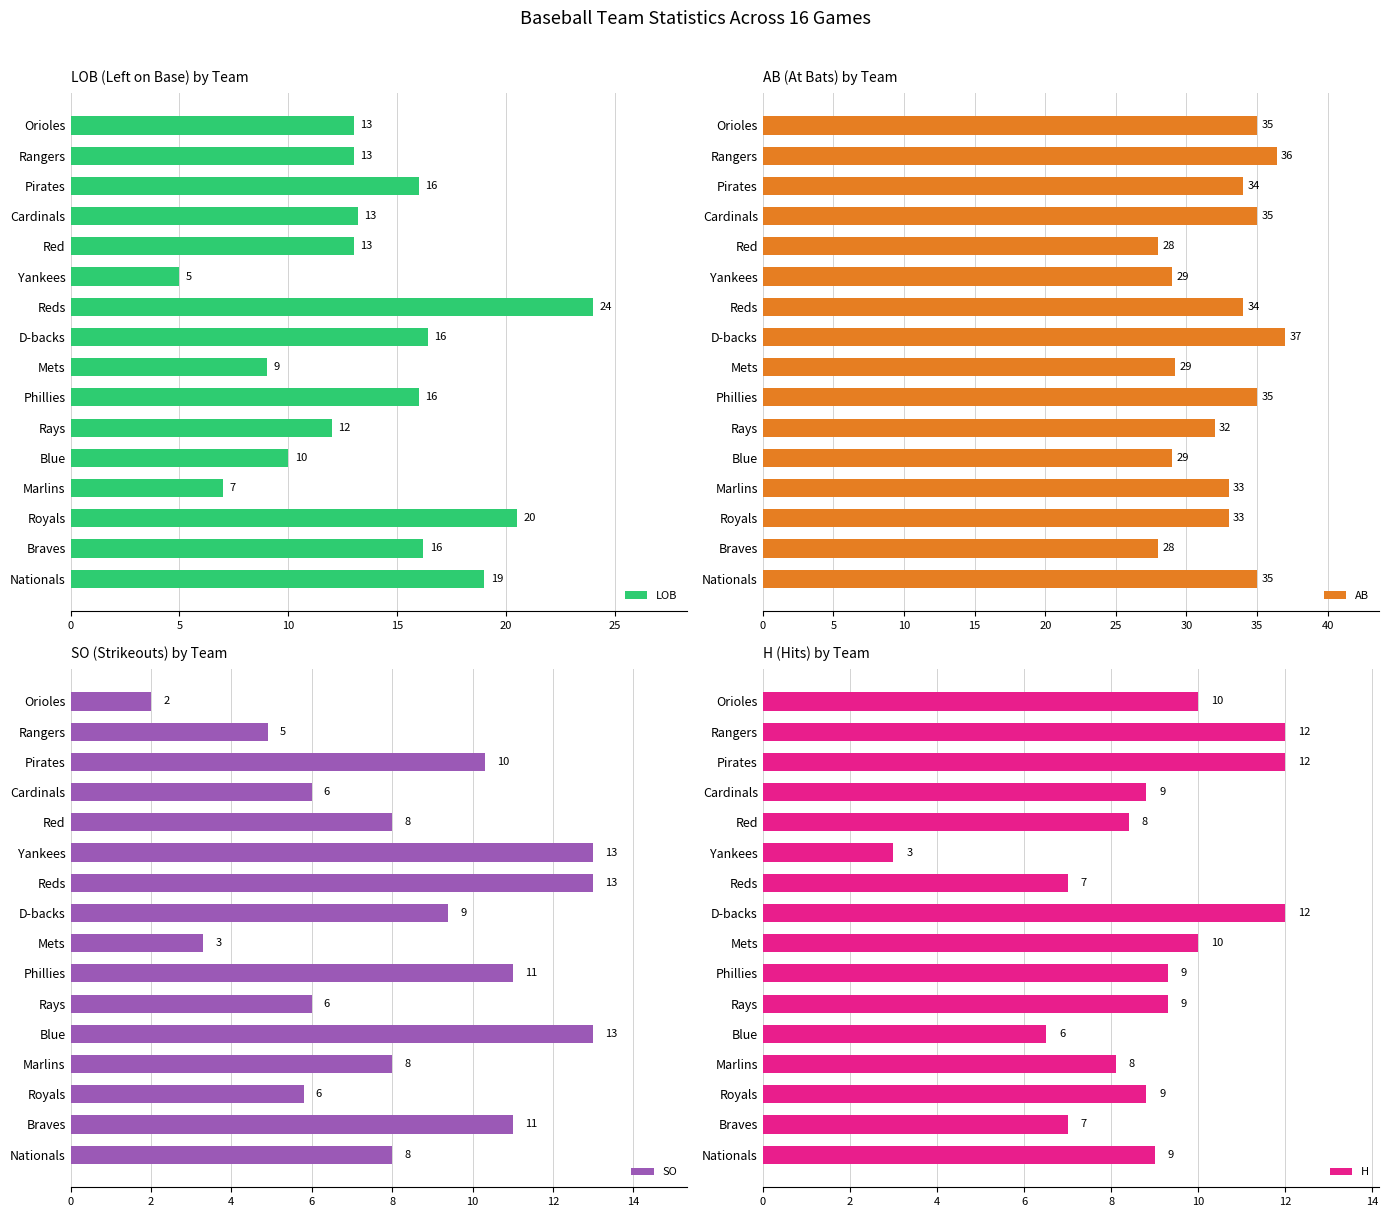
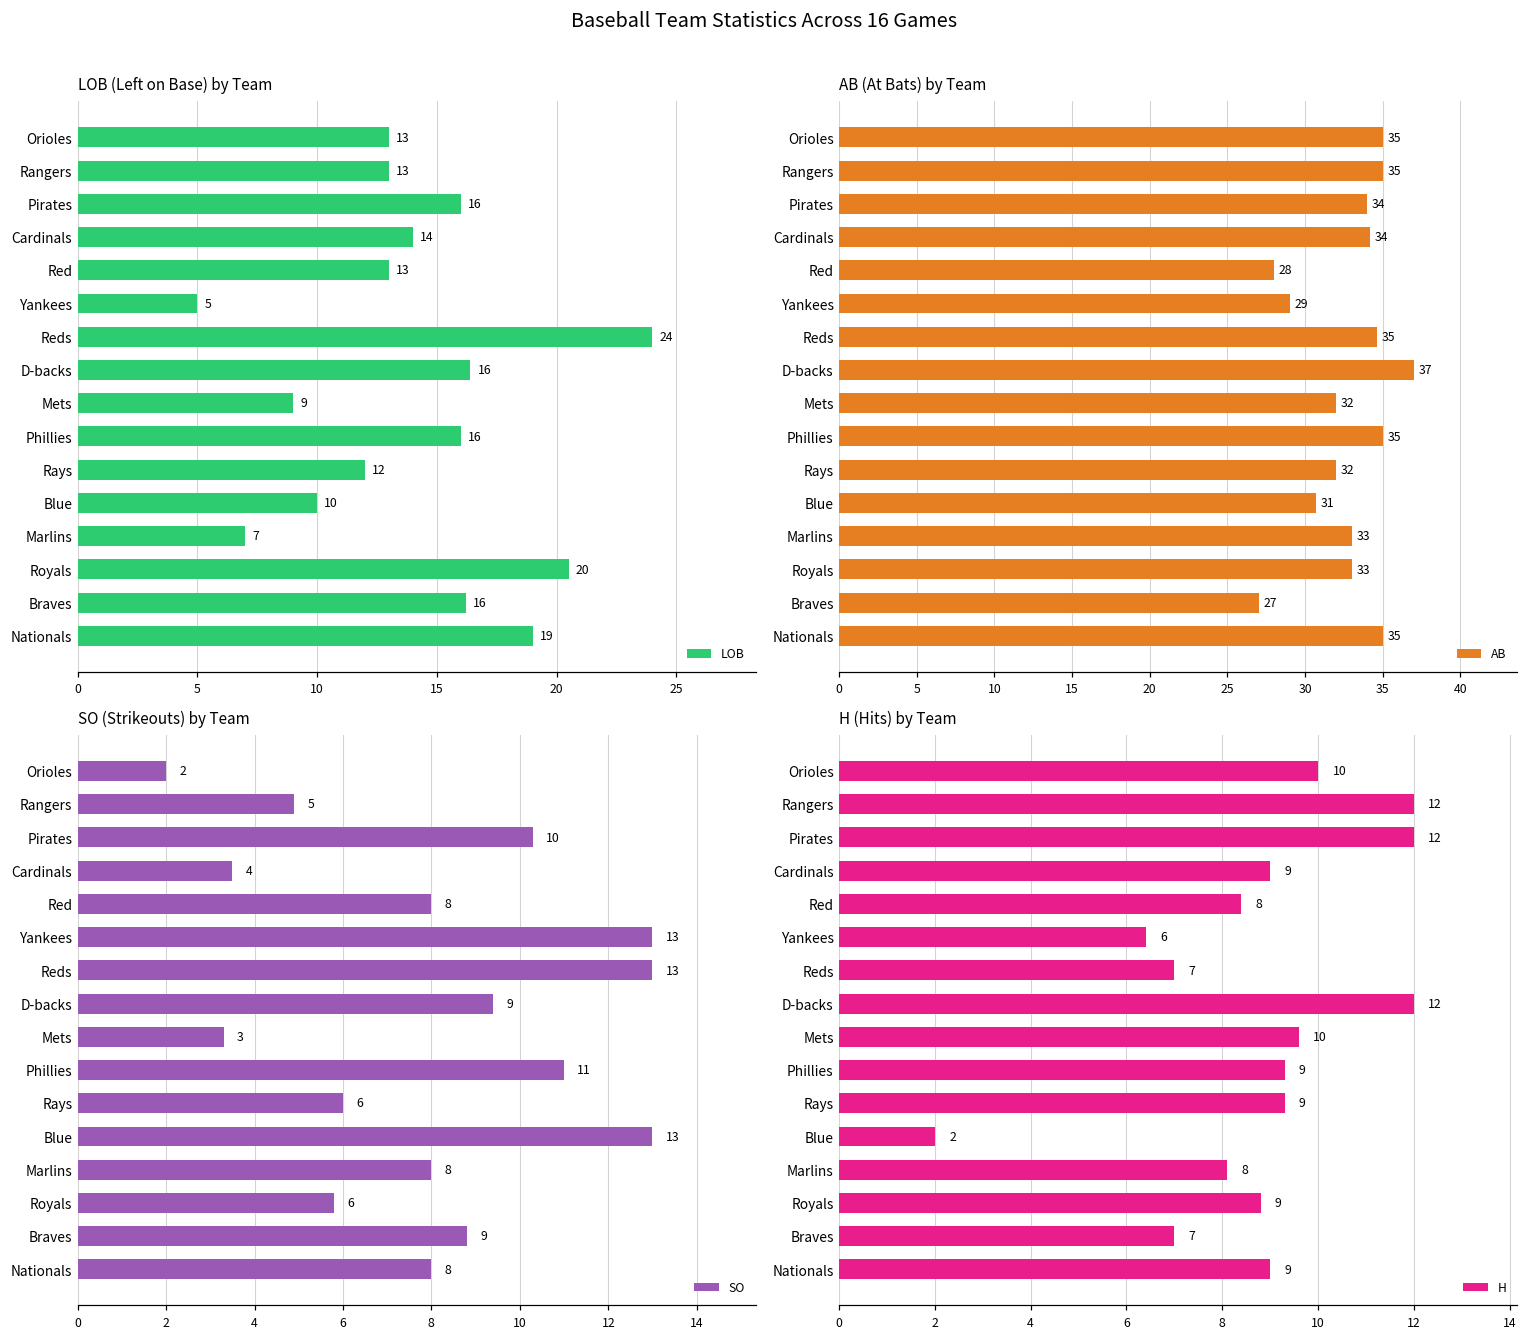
  {
    "LOB (Left on Base) by Team": {
      "Orioles": 13,
      "Rangers": 13,
      "Pirates": 16,
-     "Cardinals": 13,
+     "Cardinals": 14,
      "Red": 13,
      "Yankees": 5,
      "Reds": 24,
      "D-backs": 16,
      "Mets": 9,
      "Phillies": 16,
      "Rays": 12,
      "Blue": 10,
      "Marlins": 7,
      "Royals": 20,
      "Braves": 16,
      "Nationals": 19
    },
    "AB (At Bats) by Team": {
      "Orioles": 35,
-     "Rangers": 36,
+     "Rangers": 35,
      "Pirates": 34,
-     "Cardinals": 35,
+     "Cardinals": 34,
      "Red": 28,
      "Yankees": 29,
-     "Reds": 34,
+     "Reds": 35,
      "D-backs": 37,
-     "Mets": 29,
+     "Mets": 32,
      "Phillies": 35,
      "Rays": 32,
-     "Blue": 29,
+     "Blue": 31,
      "Marlins": 33,
      "Royals": 33,
-     "Braves": 28,
+     "Braves": 27,
      "Nationals": 35
    },
    "SO (Strikeouts) by Team": {
      "Orioles": 2,
      "Rangers": 5,
      "Pirates": 10,
-     "Cardinals": 6,
+     "Cardinals": 4,
      "Red": 8,
      "Yankees": 13,
      "Reds": 13,
      "D-backs": 9,
      "Mets": 3,
      "Phillies": 11,
      "Rays": 6,
      "Blue": 13,
      "Marlins": 8,
      "Royals": 6,
-     "Braves": 11,
+     "Braves": 9,
      "Nationals": 8
    },
    "H (Hits) by Team": {
      "Orioles": 10,
      "Rangers": 12,
      "Pirates": 12,
-     "Cardinals": 8.8,
+     "Cardinals": 9.0,
      "Red": 8,
-     "Yankees": 3,
+     "Yankees": 6,
      "Reds": 7,
      "D-backs": 12,
-     "Mets": 10.0,
+     "Mets": 9.6,
      "Phillies": 9,
      "Rays": 9,
-     "Blue": 6,
+     "Blue": 2,
      "Marlins": 8,
      "Royals": 9,
      "Braves": 7,
      "Nationals": 9
    }
  }
